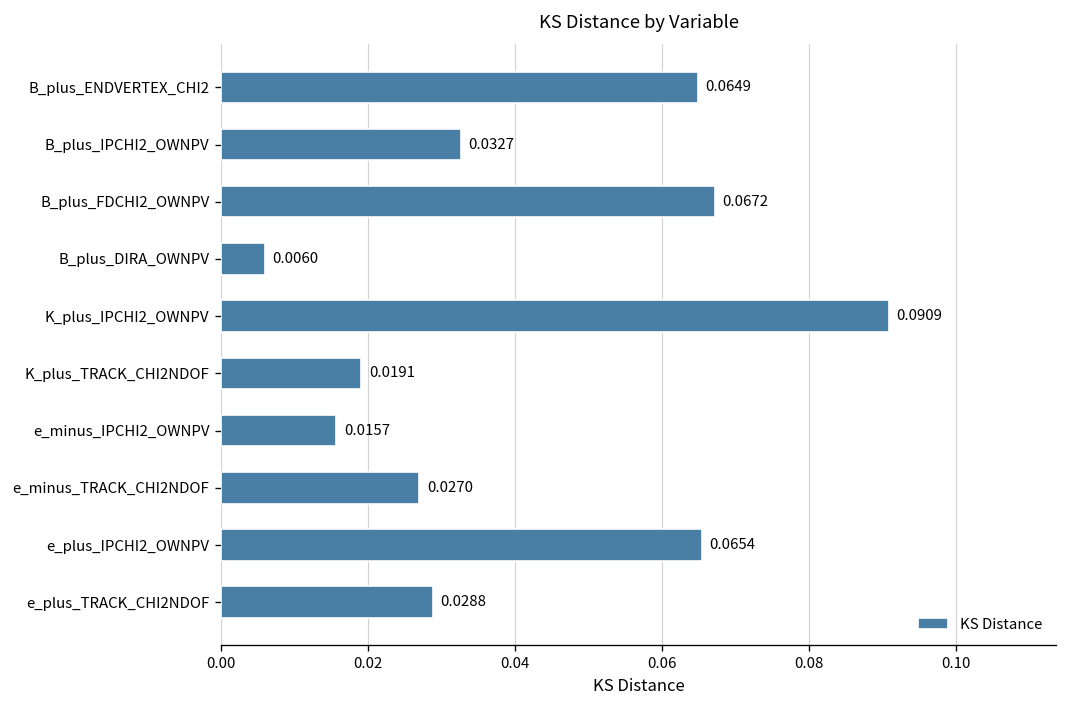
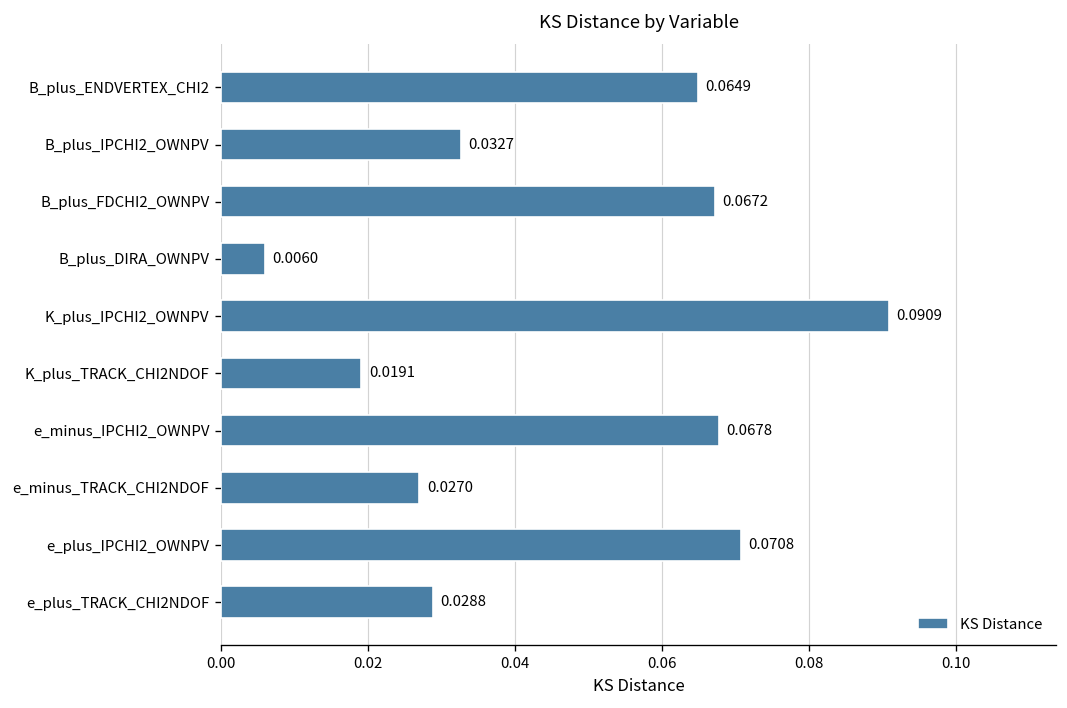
  {
    "B_plus_ENDVERTEX_CHI2": 0.0649,
    "B_plus_IPCHI2_OWNPV": 0.0327,
    "B_plus_FDCHI2_OWNPV": 0.0672,
    "B_plus_DIRA_OWNPV": 0.0060,
    "K_plus_IPCHI2_OWNPV": 0.0909,
    "K_plus_TRACK_CHI2NDOF": 0.0191,
-   "e_minus_IPCHI2_OWNPV": 0.0157,
+   "e_minus_IPCHI2_OWNPV": 0.0678,
    "e_minus_TRACK_CHI2NDOF": 0.0270,
-   "e_plus_IPCHI2_OWNPV": 0.0654,
+   "e_plus_IPCHI2_OWNPV": 0.0708,
    "e_plus_TRACK_CHI2NDOF": 0.0288
  }
